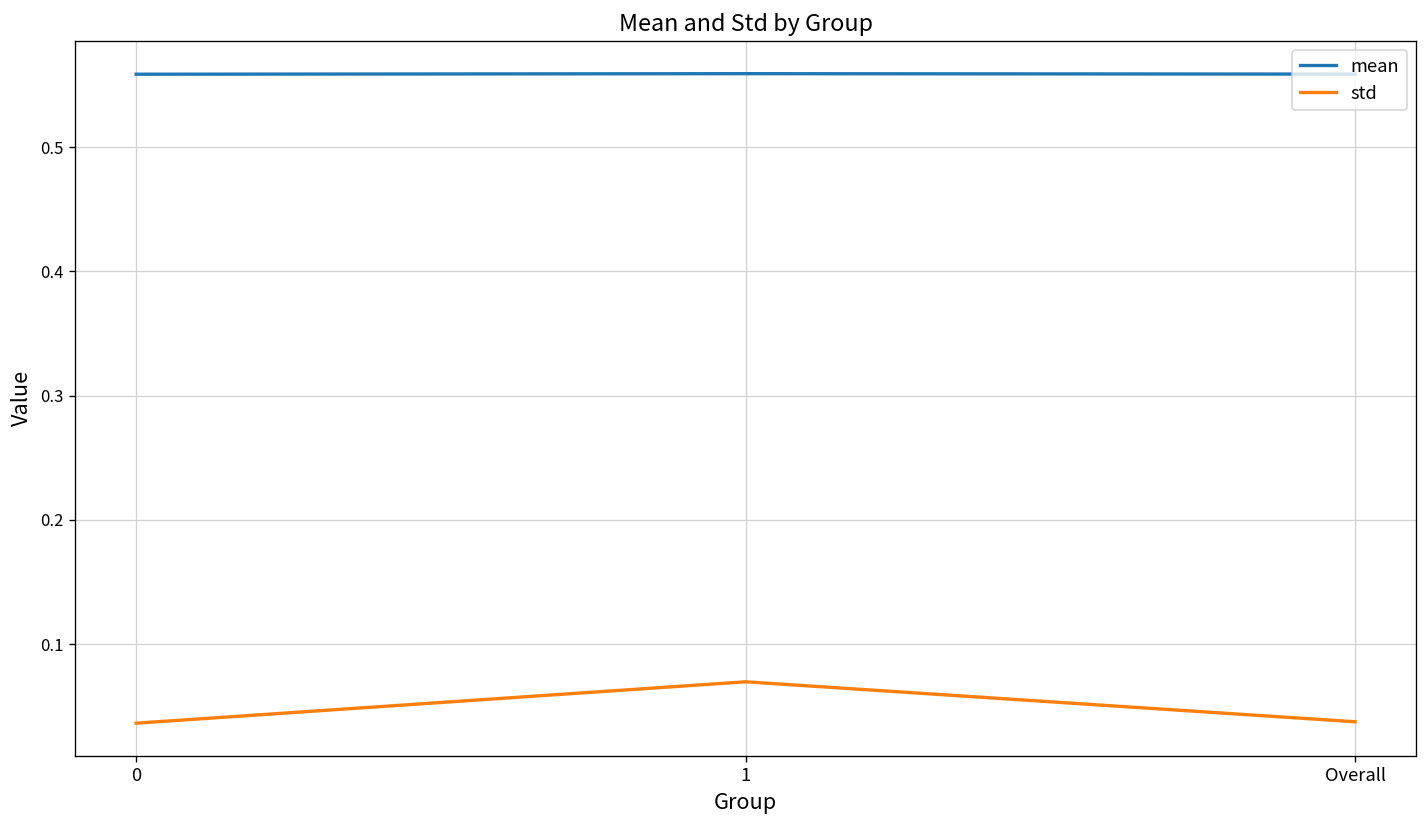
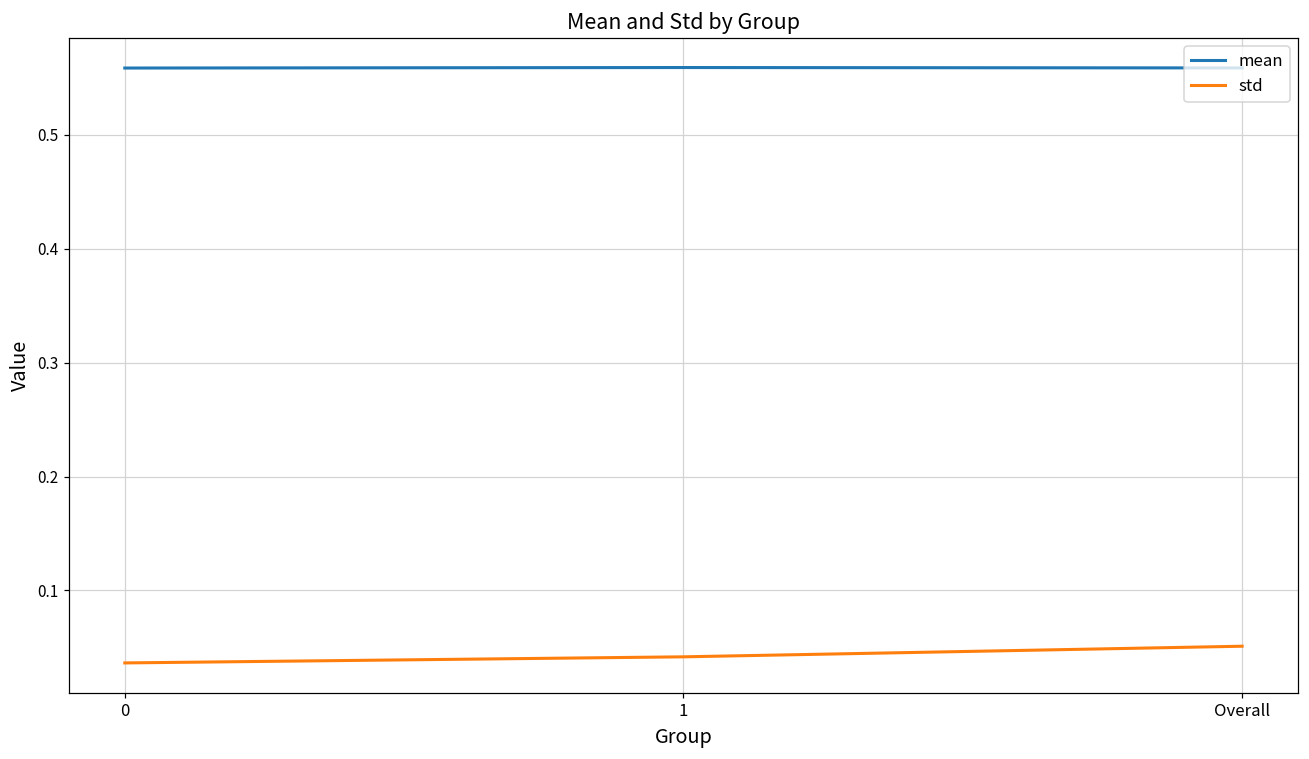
  {
    "mean": {
      "0": 0.559,
      "1": 0.559
    },
    "std": {
      "0": 0.036,
-     "1": 0.070,
-     "Overall": 0.037
+     "1": 0.042,
+     "Overall": 0.051
    }
  }
